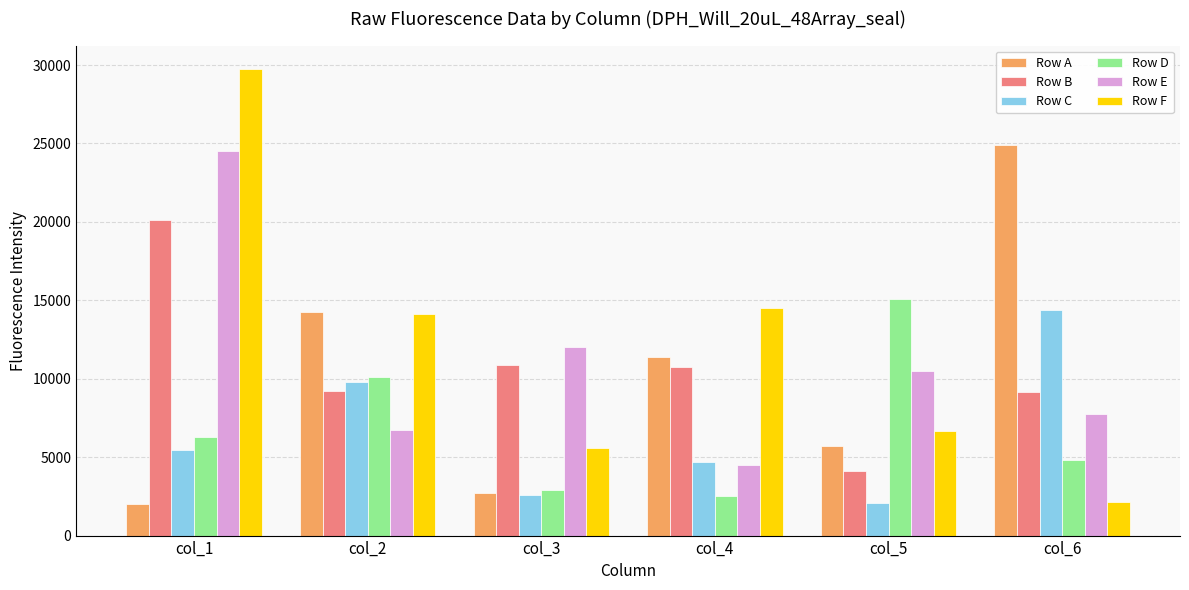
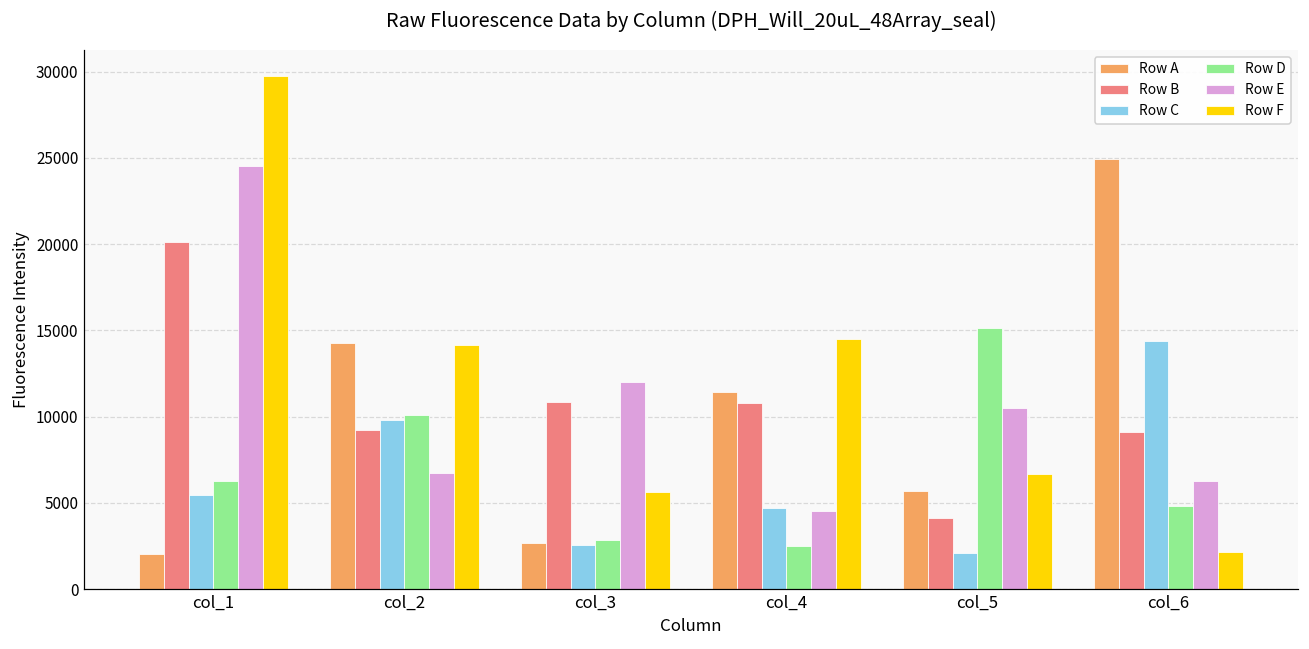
  {
    "Row C": {
      "col_1": 5500,
      "col_2": 9800,
      "col_3": 2600,
      "col_4": 4700,
      "col_5": 2100,
      "col_6": 14400
    },
    "Row D": {
      "col_1": 6300,
      "col_2": 10100,
      "col_3": 2900,
      "col_4": 2500,
      "col_5": 15100,
      "col_6": 4800
    },
    "Row E": {
      "col_1": 24500,
      "col_2": 6700,
      "col_3": 12000,
      "col_4": 4500,
      "col_5": 10500,
-     "col_6": 7700
+     "col_6": 6300
    },
    "Row F": {
      "col_1": 29800,
      "col_2": 14200,
      "col_3": 5600,
      "col_4": 14500,
      "col_5": 6700,
      "col_6": 2200
    }
  }
